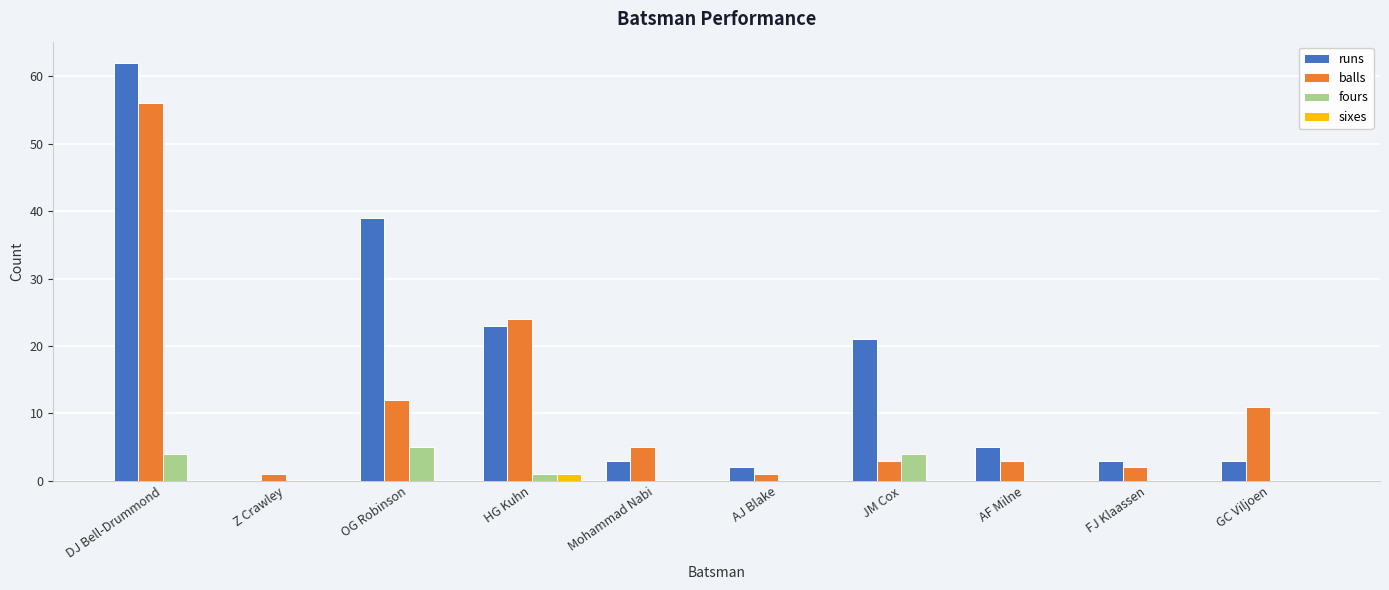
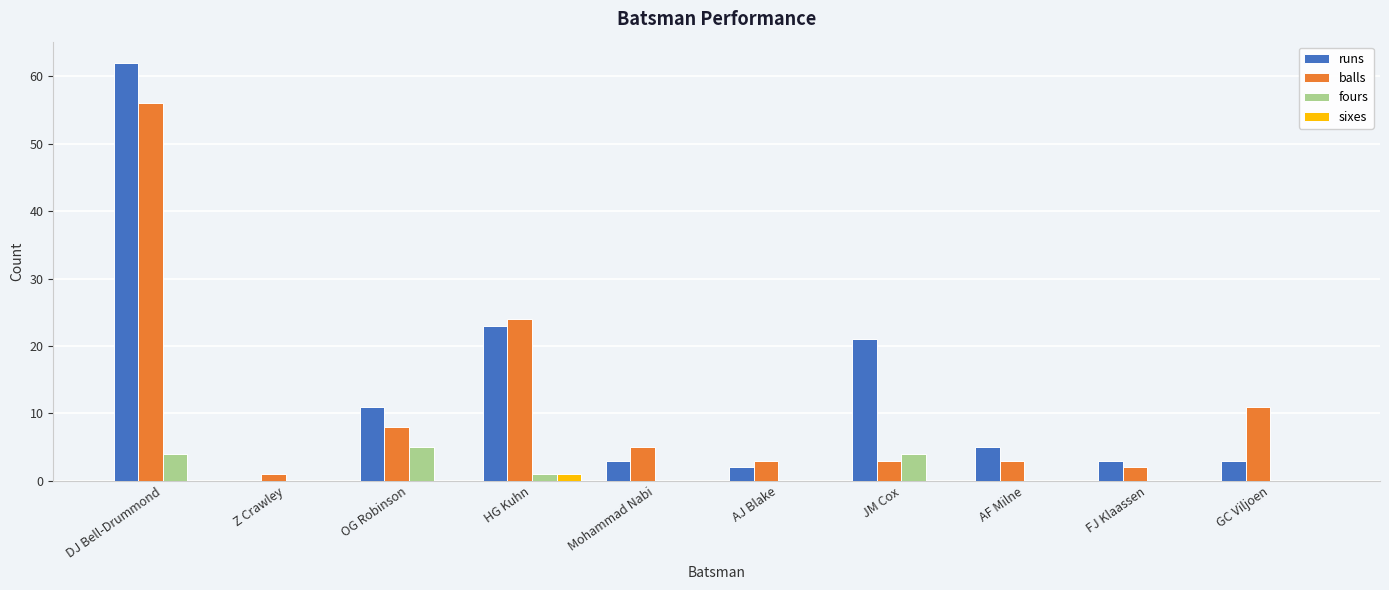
  {
    "runs": {
      "DJ Bell-Drummond": 62,
      "Z Crawley": 0,
-     "OG Robinson": 39,
+     "OG Robinson": 11,
      "HG Kuhn": 23,
      "Mohammad Nabi": 3,
      "AJ Blake": 2,
      "JM Cox": 21,
      "AF Milne": 5,
      "FJ Klaassen": 3,
      "GC Viljoen": 3
    },
    "balls": {
      "DJ Bell-Drummond": 56,
      "Z Crawley": 1,
-     "OG Robinson": 12,
+     "OG Robinson": 8,
      "HG Kuhn": 24,
      "Mohammad Nabi": 5,
-     "AJ Blake": 1,
+     "AJ Blake": 3,
      "JM Cox": 3,
      "AF Milne": 3,
      "FJ Klaassen": 2,
      "GC Viljoen": 11
    },
    "fours": {
      "DJ Bell-Drummond": 4,
      "Z Crawley": 0,
      "OG Robinson": 5,
      "HG Kuhn": 1,
      "Mohammad Nabi": 0,
      "AJ Blake": 0,
      "JM Cox": 4,
      "AF Milne": 0,
      "FJ Klaassen": 0,
      "GC Viljoen": 0
    },
    "sixes": {
      "DJ Bell-Drummond": 0,
      "Z Crawley": 0,
      "OG Robinson": 0,
      "HG Kuhn": 1,
      "Mohammad Nabi": 0,
      "AJ Blake": 0,
      "JM Cox": 0,
      "AF Milne": 0,
      "FJ Klaassen": 0,
      "GC Viljoen": 0
    }
  }
